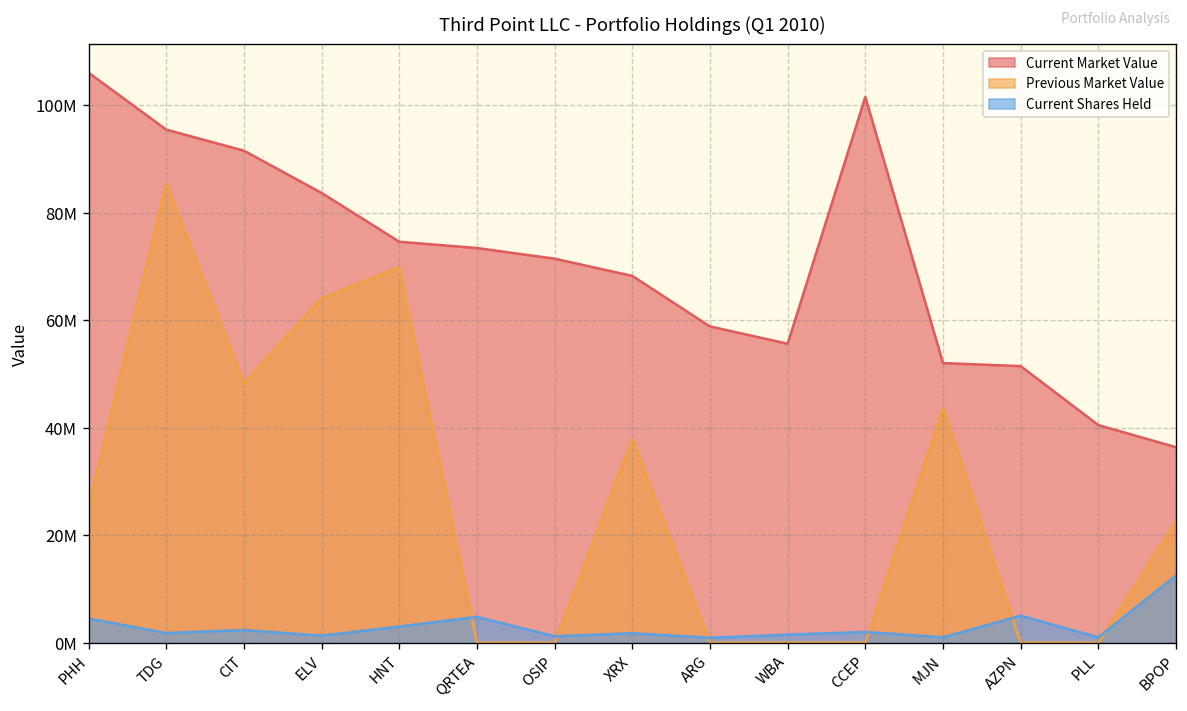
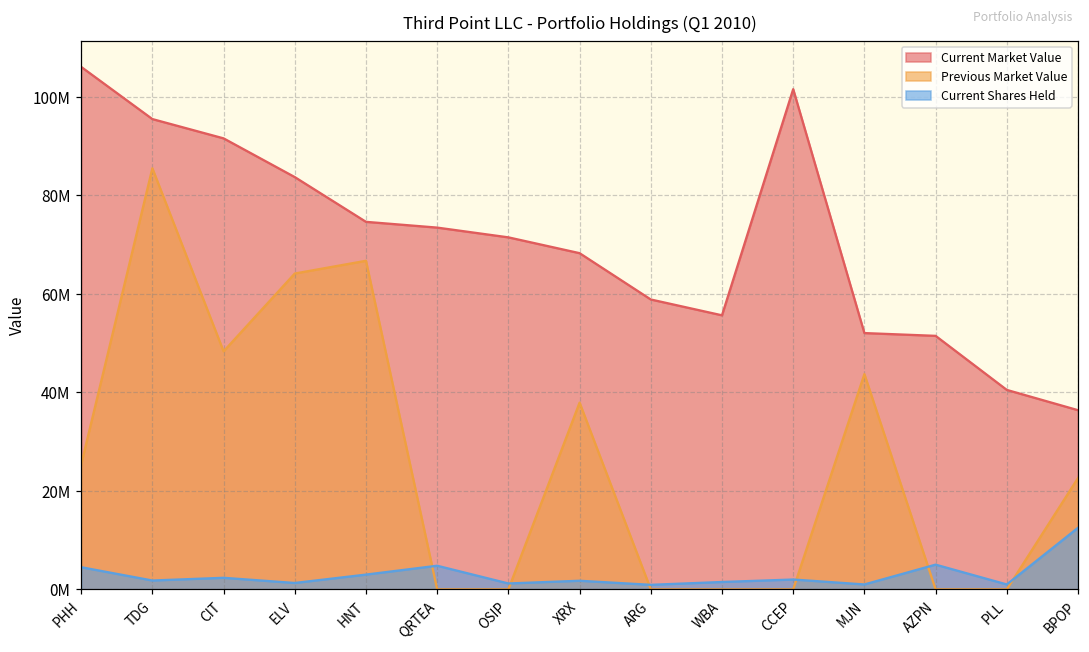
  {
    "Current Market Value": {
      "PHH": 106000000,
      "TDG": 95000000,
      "CIT": 92000000,
      "ELV": 84000000,
      "HNT": 75000000,
      "QRTEA": 73000000,
      "OSIP": 71000000,
      "XRX": 68000000,
      "ARG": 59000000,
      "WBA": 56000000,
      "CCEP": 102000000,
      "MJN": 52000000,
      "AZPN": 51000000,
      "PLL": 40000000,
      "BPOP": 36000000
    },
    "Previous Market Value": {
      "PHH": 25000000,
      "TDG": 85000000,
      "CIT": 48000000,
      "ELV": 64000000,
-     "HNT": 70000000,
+     "HNT": 67000000,
      "QRTEA": 0,
      "OSIP": 0,
      "XRX": 38000000,
      "ARG": 0,
      "WBA": 0,
      "CCEP": 0,
      "MJN": 44000000,
      "AZPN": 0,
      "PLL": 0,
      "BPOP": 23000000
    },
    "Current Shares Held": {
      "PHH": 5000000,
      "TDG": 2000000,
      "CIT": 2000000,
      "ELV": 1000000,
      "HNT": 3000000,
      "QRTEA": 5000000,
      "OSIP": 1000000,
      "XRX": 2000000,
      "ARG": 1000000,
      "WBA": 2000000,
      "CCEP": 2000000,
      "MJN": 1000000,
      "AZPN": 5000000,
      "PLL": 1000000,
      "BPOP": 13000000
    }
  }
